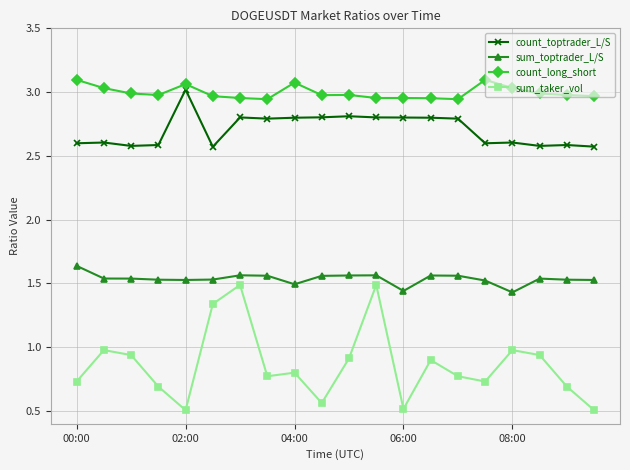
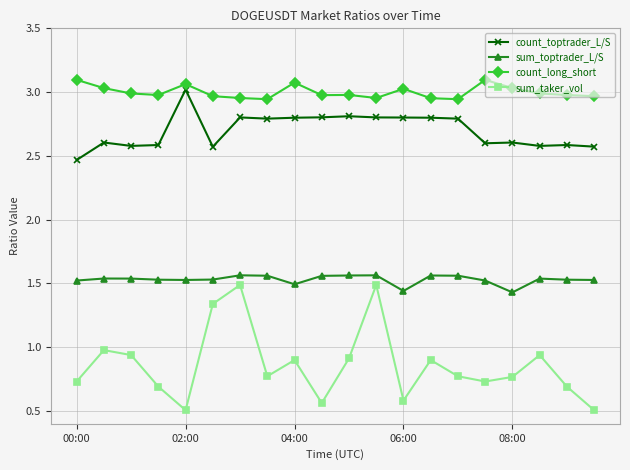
  {
    "count_toptrader_L/S": {
-     "00:00": 2.60,
+     "00:00": 2.47,
      "02:00": 3.02,
      "04:00": 2.80,
      "06:00": 2.80,
      "08:00": 2.60
    },
    "sum_toptrader_L/S": {
-     "00:00": 1.64,
+     "00:00": 1.52,
      "02:00": 1.53,
      "04:00": 1.49,
      "06:00": 1.44,
      "08:00": 1.43
    },
    "count_long_short": {
      "00:00": 3.10,
      "02:00": 3.06,
      "04:00": 3.07,
-     "06:00": 2.95
+     "06:00": 3.03
    },
    "sum_taker_vol": {
      "00:00": 0.73,
      "02:00": 0.51,
-     "04:00": 0.80,
-     "06:00": 0.52,
-     "08:00": 0.98
+     "04:00": 0.90,
+     "06:00": 0.58,
+     "08:00": 0.77
    }
  }
